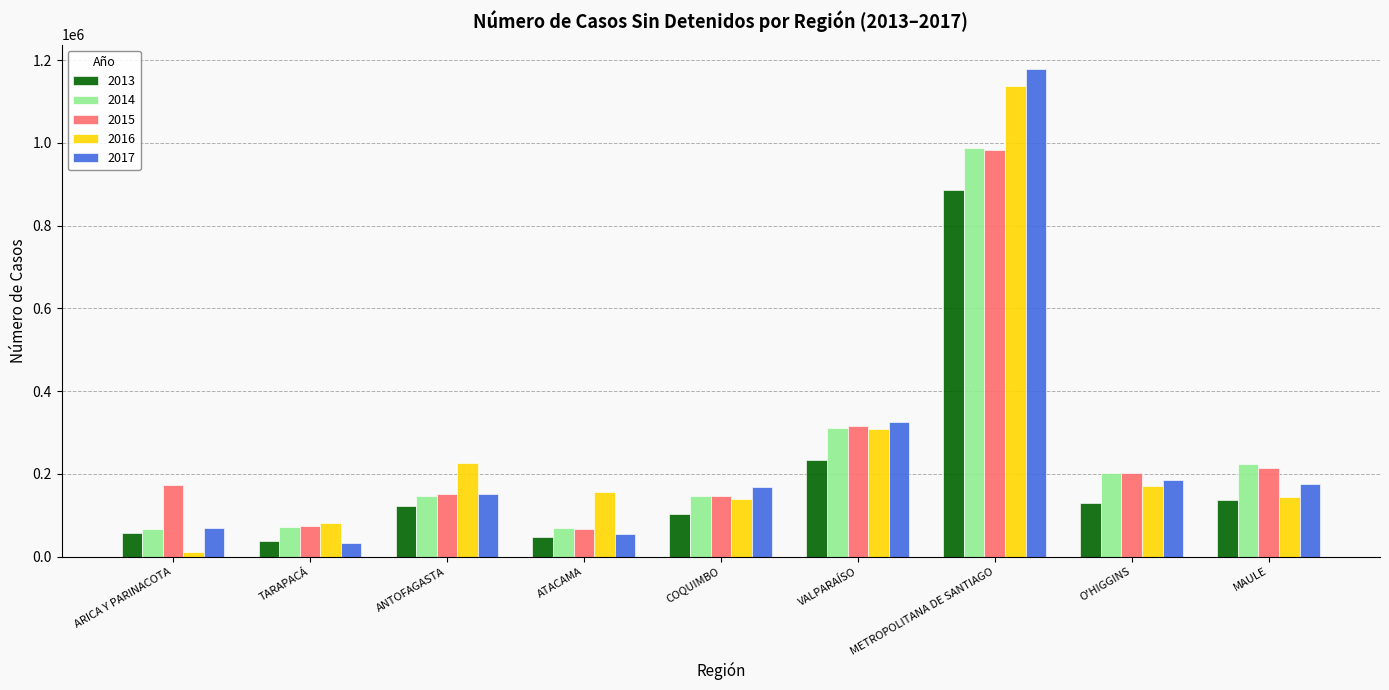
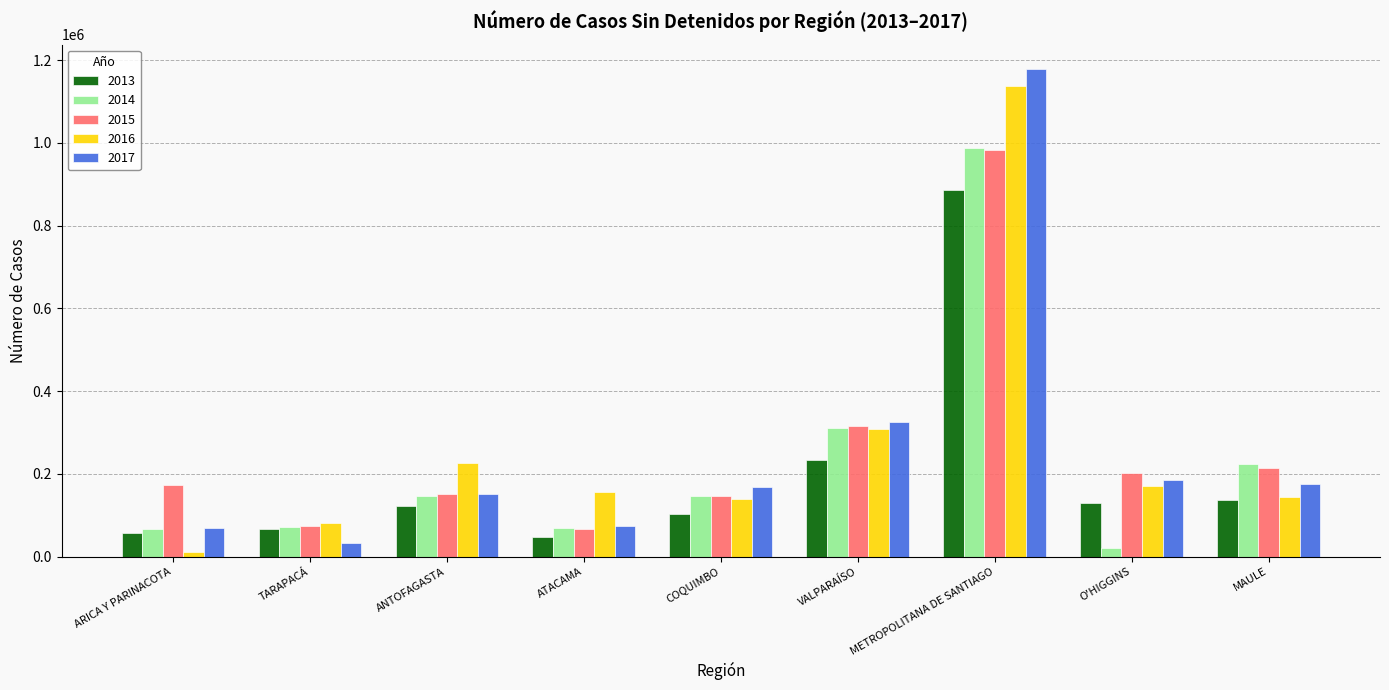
  {
    "2013": {
      "ARICA Y PARINACOTA": 60000,
-     "TARAPACÁ": 40000,
+     "TARAPACÁ": 70000,
      "ANTOFAGASTA": 120000,
      "ATACAMA": 50000,
      "COQUIMBO": 100000,
      "VALPARAÍSO": 230000,
      "METROPOLITANA DE SANTIAGO": 890000,
      "O'HIGGINS": 130000,
      "MAULE": 140000
    },
    "2014": {
      "ARICA Y PARINACOTA": 70000,
      "TARAPACÁ": 70000,
      "ANTOFAGASTA": 150000,
      "ATACAMA": 70000,
      "COQUIMBO": 150000,
      "VALPARAÍSO": 310000,
      "METROPOLITANA DE SANTIAGO": 990000,
-     "O'HIGGINS": 200000,
+     "O'HIGGINS": 20000,
      "MAULE": 220000
    },
    "2015": {
      "ARICA Y PARINACOTA": 170000,
      "TARAPACÁ": 70000,
      "ANTOFAGASTA": 150000,
      "ATACAMA": 70000,
      "COQUIMBO": 150000,
      "VALPARAÍSO": 310000,
      "METROPOLITANA DE SANTIAGO": 980000,
      "O'HIGGINS": 200000,
      "MAULE": 210000
    },
    "2016": {
      "ARICA Y PARINACOTA": 10000,
      "TARAPACÁ": 80000,
      "ANTOFAGASTA": 230000,
      "ATACAMA": 160000,
      "COQUIMBO": 140000,
      "VALPARAÍSO": 310000,
      "METROPOLITANA DE SANTIAGO": 1140000,
      "O'HIGGINS": 170000,
      "MAULE": 140000
    },
    "2017": {
      "ARICA Y PARINACOTA": 70000,
      "TARAPACÁ": 30000,
      "ANTOFAGASTA": 150000,
-     "ATACAMA": 50000,
+     "ATACAMA": 70000,
      "COQUIMBO": 170000,
      "VALPARAÍSO": 330000,
      "METROPOLITANA DE SANTIAGO": 1180000,
      "O'HIGGINS": 180000,
      "MAULE": 180000
    }
  }
